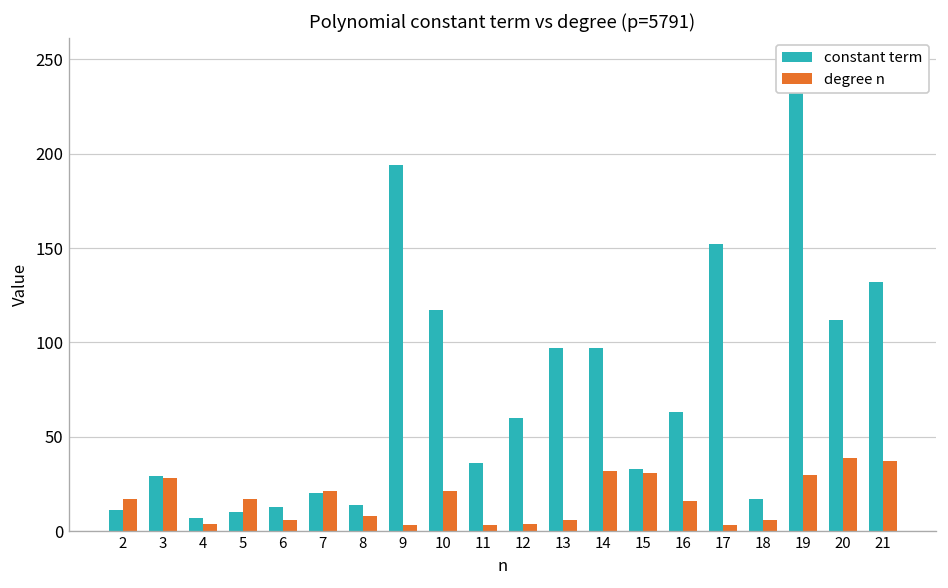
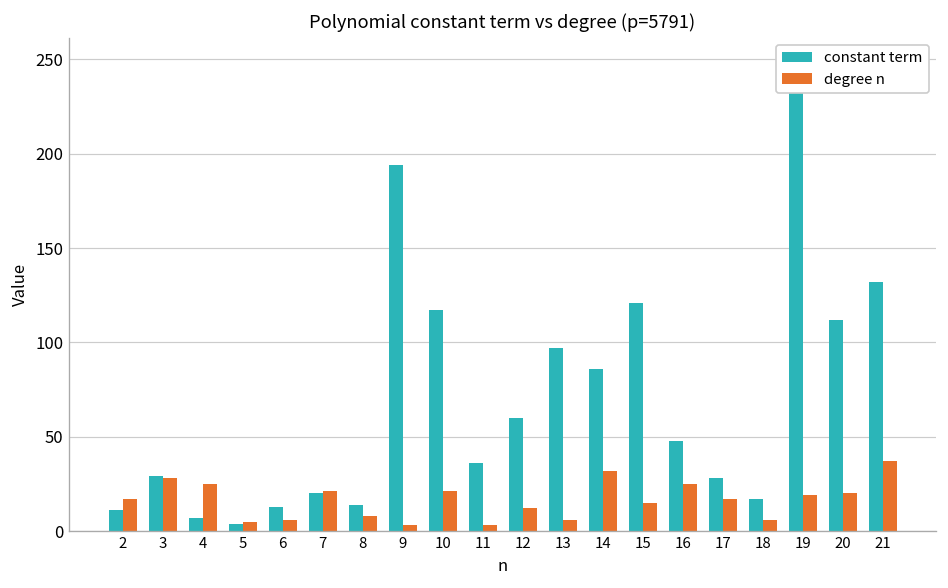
  {
    "constant term": {
      "2": 11,
      "3": 29,
      "4": 7,
-     "5": 10,
+     "5": 4,
      "6": 13,
      "7": 20,
      "8": 14,
      "9": 194,
      "10": 117,
      "11": 36,
      "12": 60,
      "13": 97,
-     "14": 97,
-     "15": 33,
-     "16": 63,
-     "17": 152,
+     "14": 86,
+     "15": 121,
+     "16": 48,
+     "17": 28,
      "18": 17,
      "20": 112,
      "21": 132
    },
    "degree n": {
      "2": 17,
      "3": 28,
-     "4": 4,
-     "5": 17,
+     "4": 25,
+     "5": 5,
      "6": 6,
      "7": 21,
      "8": 8,
      "9": 3,
      "10": 21,
      "11": 3,
-     "12": 4,
+     "12": 12,
      "13": 6,
      "14": 32,
-     "15": 31,
-     "16": 16,
-     "17": 3,
+     "15": 15,
+     "16": 25,
+     "17": 17,
      "18": 6,
-     "19": 30,
-     "20": 39,
+     "19": 19,
+     "20": 20,
      "21": 37
    }
  }
